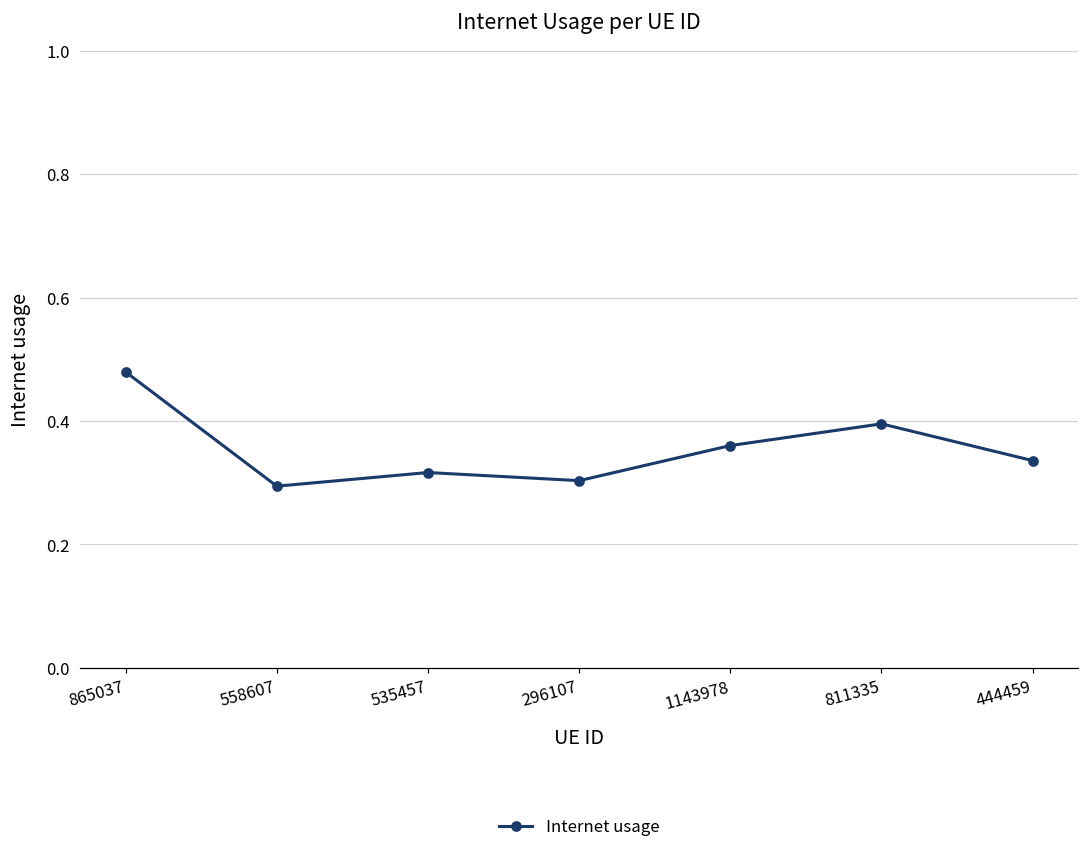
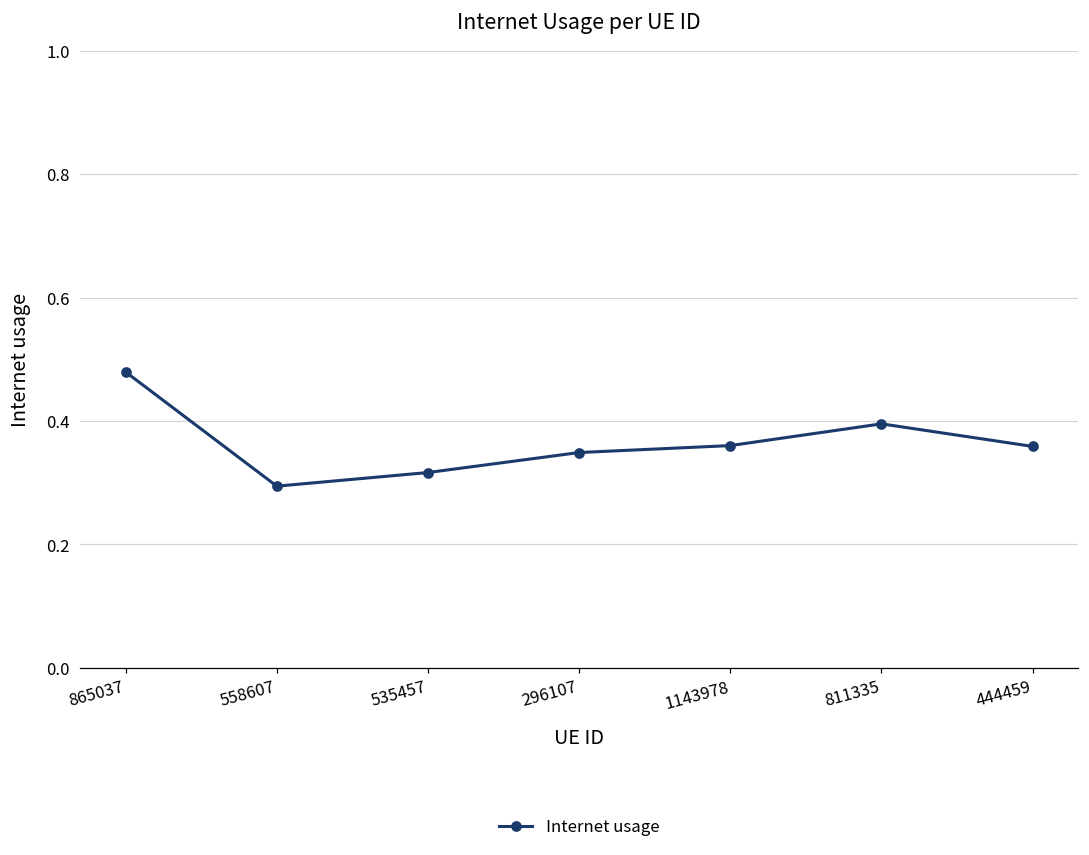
  {
    "865037": 0.48,
    "558607": 0.29,
    "535457": 0.32,
-   "296107": 0.30,
+   "296107": 0.35,
    "1143978": 0.36,
    "811335": 0.40,
-   "444459": 0.34
+   "444459": 0.36
  }
